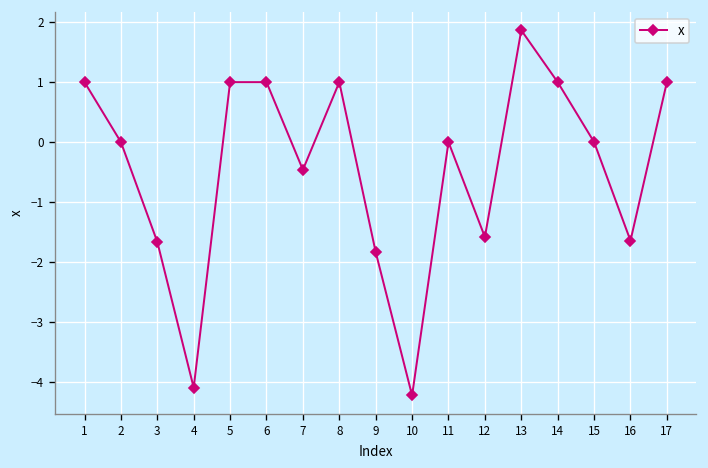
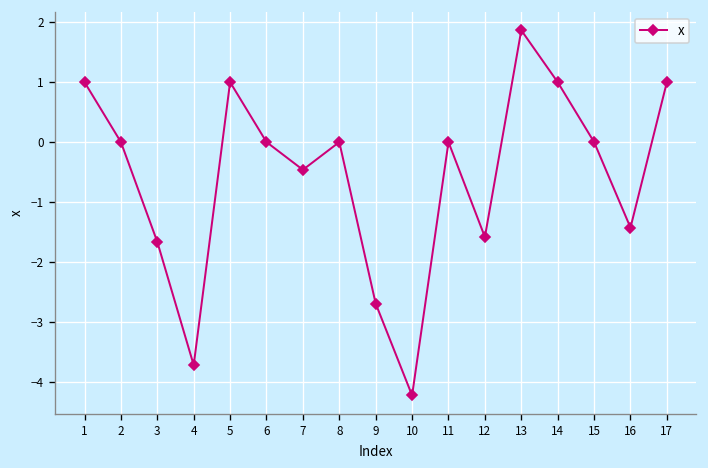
  {
    "1": 1.0,
    "2": 0.0,
    "3": -1.7,
-   "4": -4.1,
+   "4": -3.7,
    "5": 1.0,
-   "6": 1,
+   "6": 0,
    "7": -0.5,
-   "8": 1,
-   "9": -1.8,
+   "8": 0,
+   "9": -2.7,
    "10": -4.2,
    "11": 0.0,
    "12": -1.6,
    "13": 1.9,
    "14": 1.0,
    "15": 0.0,
-   "16": -1.6,
+   "16": -1.4,
    "17": 1.0
  }
